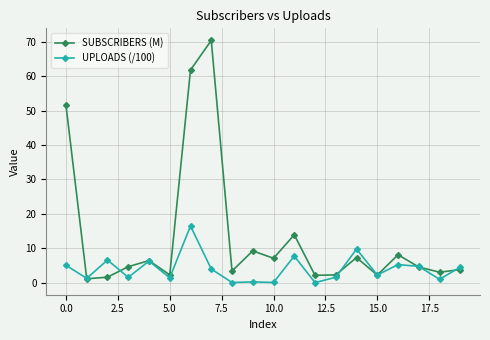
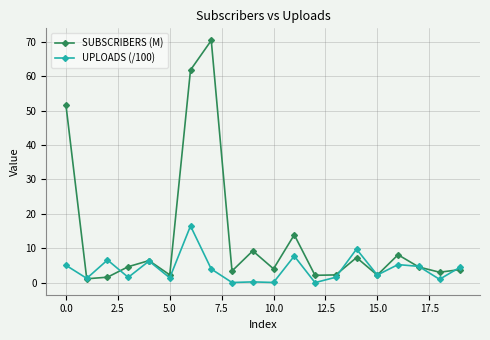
  {
    "SUBSCRIBERS (M)": {
      "0.0": 51,
      "5.0": 2,
-     "10.0": 7
+     "10.0": 4
    },
    "UPLOADS (/100)": {
      "0.0": 5,
      "5.0": 1,
      "10.0": 0
    }
  }
